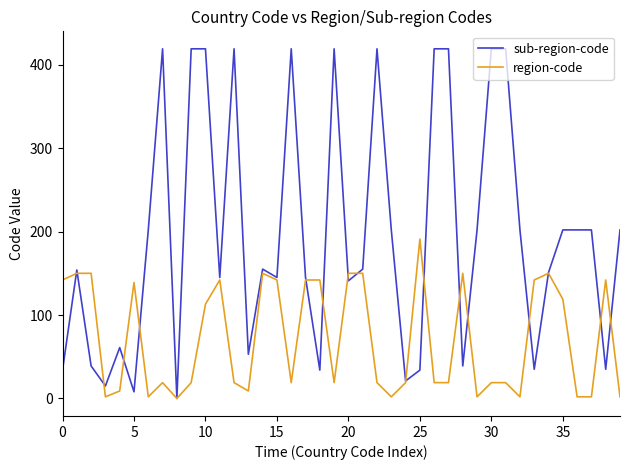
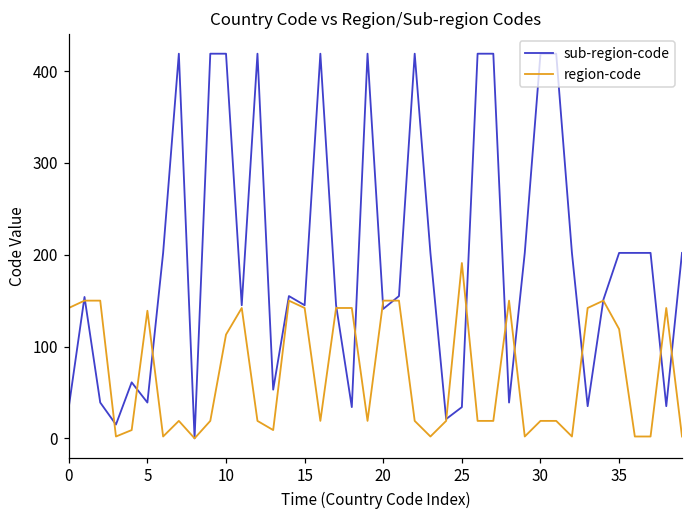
  {
    "sub-region-code": {
      "0": 30,
-     "5": 10,
+     "5": 40,
      "10": 420,
      "20": 140,
      "25": 30,
      "35": 200
    },
    "region-code": {
      "0": 140,
      "5": 140,
      "10": 110,
      "20": 150,
      "25": 190,
      "30": 20,
      "35": 120
    }
  }
